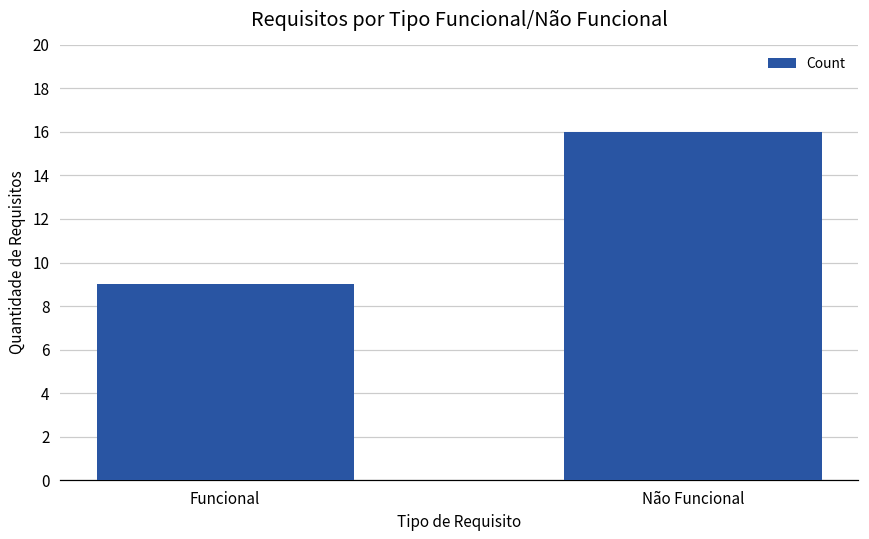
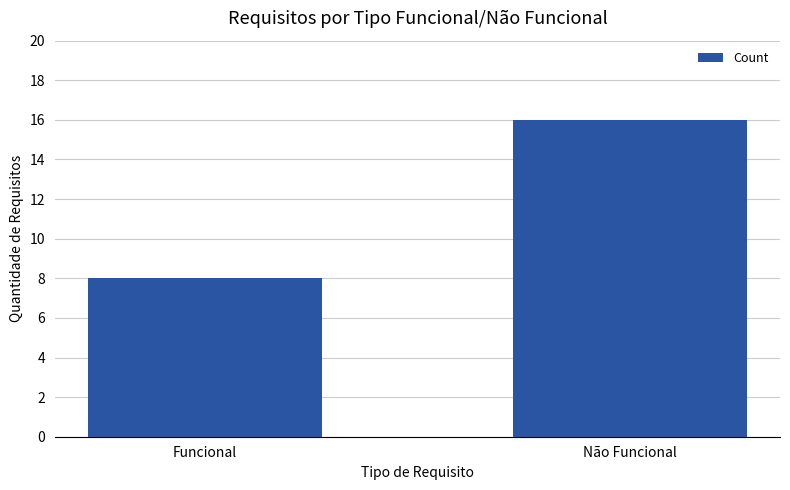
  {
-   "Funcional": 9,
+   "Funcional": 8,
    "Não Funcional": 16
  }
